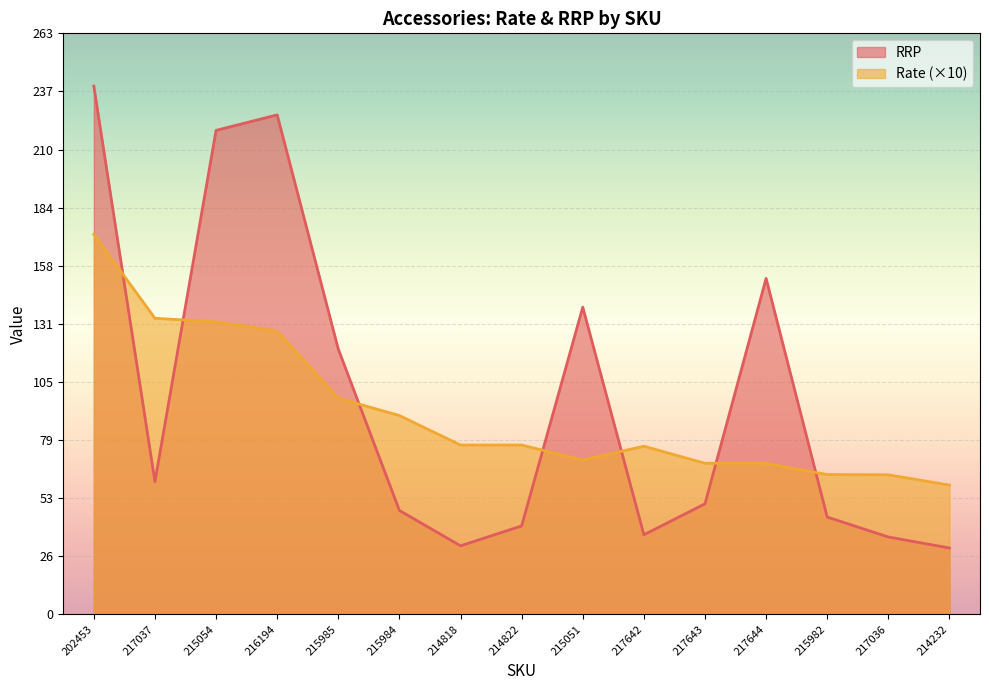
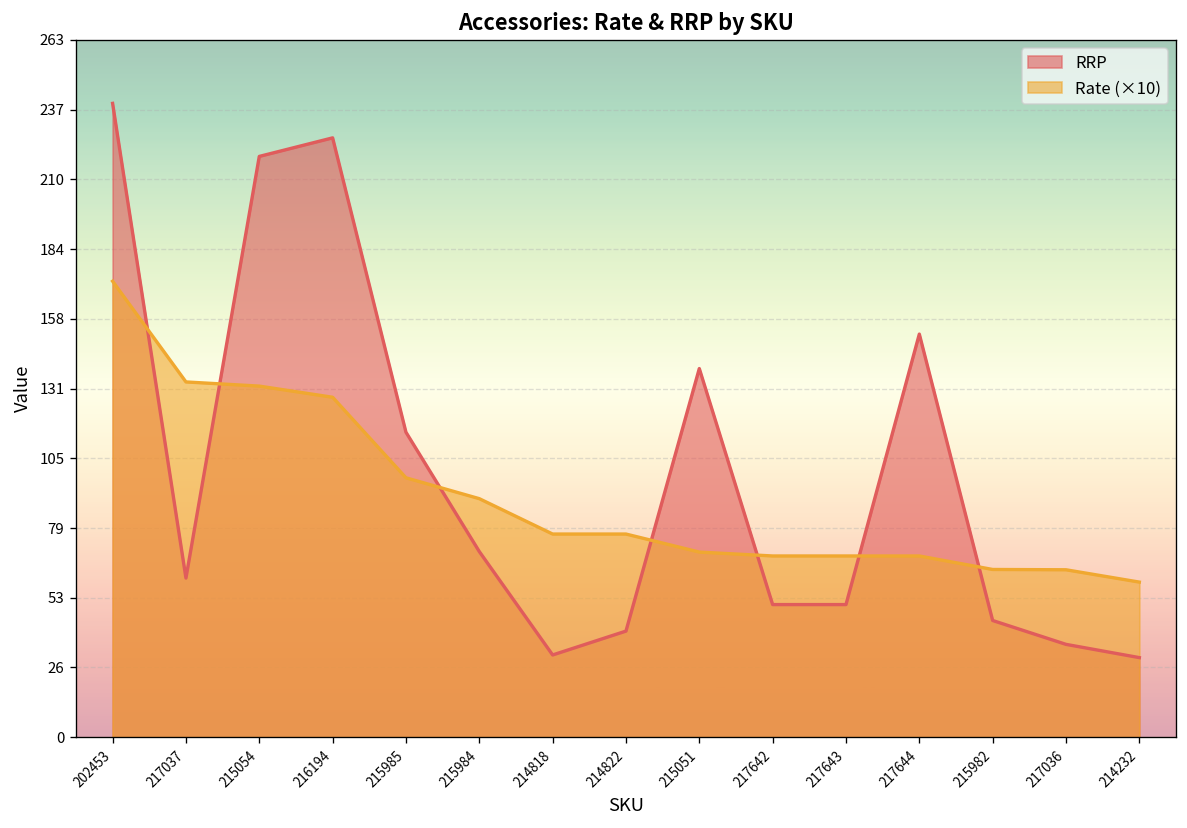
  {
    "RRP": {
      "202453": 239,
      "217037": 60,
      "215054": 219,
      "216194": 226,
-     "215985": 120,
-     "215984": 47,
+     "215985": 115,
+     "215984": 70,
      "214818": 31,
      "214822": 40,
      "215051": 139,
-     "217642": 36,
+     "217642": 50,
      "217643": 50,
      "217644": 152,
      "215982": 44,
      "217036": 35,
      "214232": 30
    },
    "Rate (×10)": {
      "202453": 172,
      "217037": 134,
      "215054": 132,
      "216194": 128,
      "215985": 98,
      "215984": 90,
      "214818": 77,
      "214822": 77,
      "215051": 70,
-     "217642": 76,
+     "217642": 68,
      "217643": 68,
      "217644": 68,
      "215982": 63,
      "217036": 63,
      "214232": 58
    }
  }
